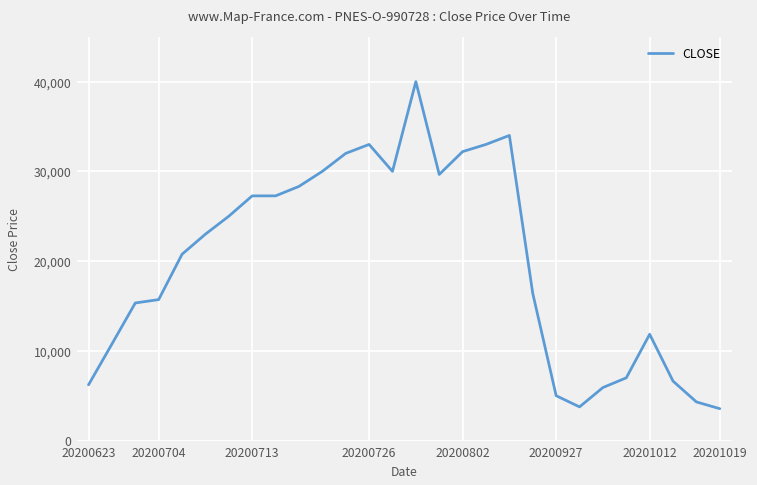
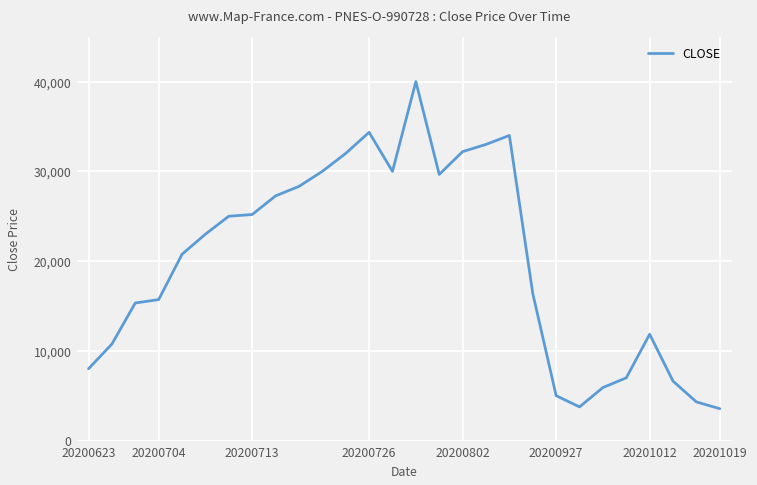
  {
-   "20200623": "6,000",
+   "20200623": "8,000",
    "20200704": "16,000",
-   "20200713": "27,000",
-   "20200726": "33,000",
+   "20200713": "25,000",
+   "20200726": "34,000",
    "20200802": "32,000",
    "20200927": "5,000",
    "20201012": "12,000",
    "20201019": "4,000"
  }
